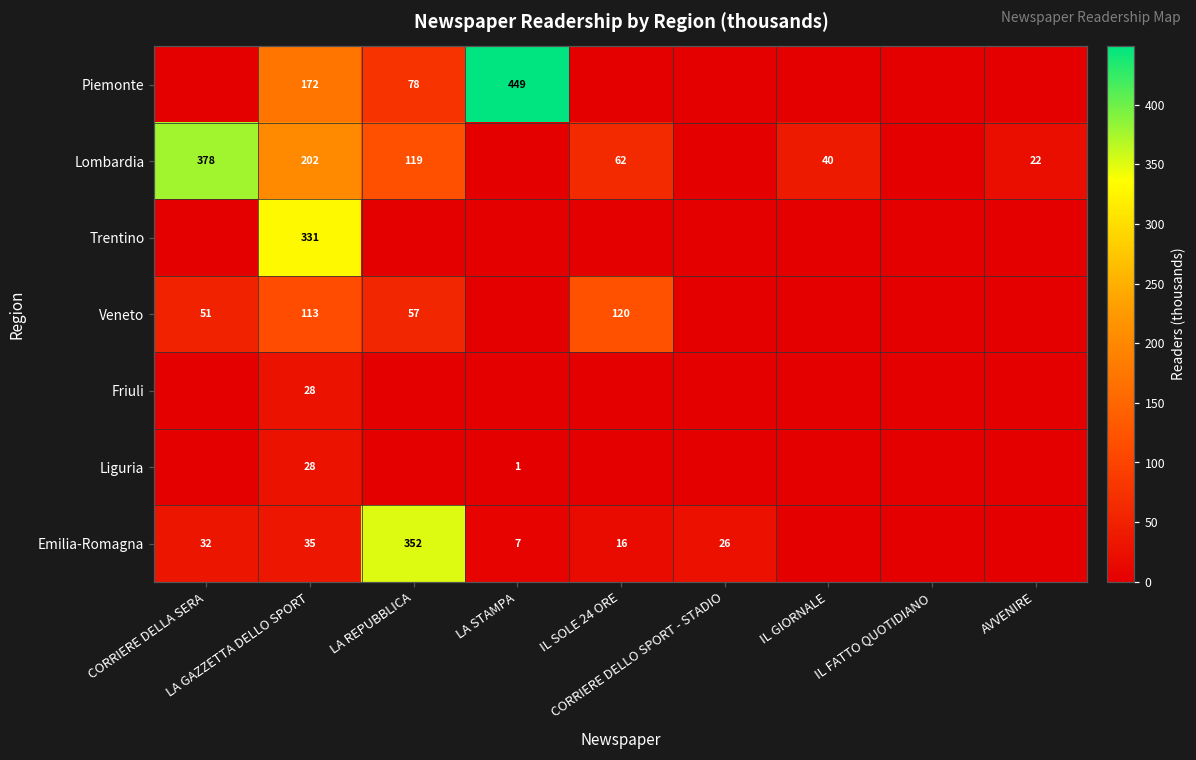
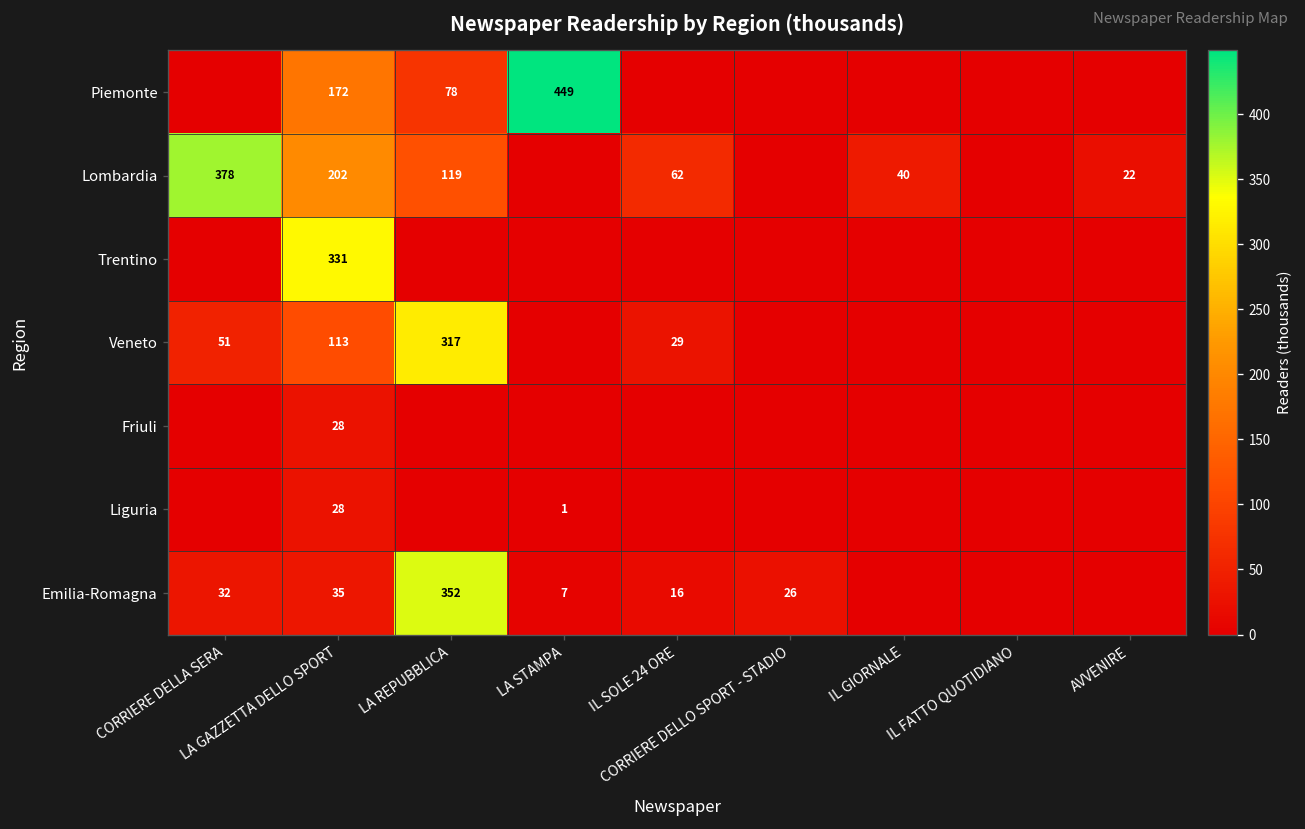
  {
    "Piemonte": {
      "LA GAZZETTA DELLO SPORT": 172,
      "LA REPUBBLICA": 78,
      "LA STAMPA": 449
    },
    "Lombardia": {
      "CORRIERE DELLA SERA": 378,
      "LA GAZZETTA DELLO SPORT": 202,
      "LA REPUBBLICA": 119,
      "IL SOLE 24 ORE": 62,
      "IL GIORNALE": 40,
      "AVVENIRE": 22
    },
    "Trentino": {
      "LA GAZZETTA DELLO SPORT": 331
    },
    "Veneto": {
      "CORRIERE DELLA SERA": 51,
      "LA GAZZETTA DELLO SPORT": 113,
-     "LA REPUBBLICA": 57,
-     "IL SOLE 24 ORE": 120
+     "LA REPUBBLICA": 317,
+     "IL SOLE 24 ORE": 29
    },
    "Friuli": {
      "LA GAZZETTA DELLO SPORT": 28
    },
    "Liguria": {
      "LA GAZZETTA DELLO SPORT": 28,
      "LA STAMPA": 1
    },
    "Emilia-Romagna": {
      "CORRIERE DELLA SERA": 32,
      "LA GAZZETTA DELLO SPORT": 35,
      "LA REPUBBLICA": 352,
      "LA STAMPA": 7,
      "IL SOLE 24 ORE": 16,
      "CORRIERE DELLO SPORT - STADIO": 26
    }
  }
